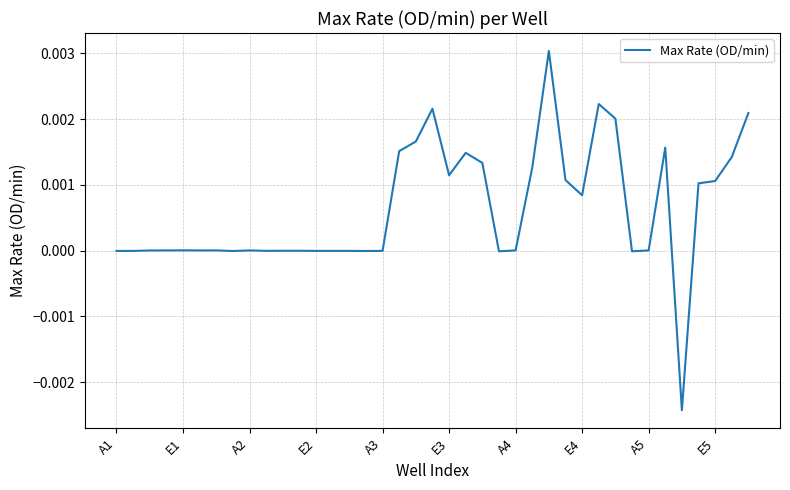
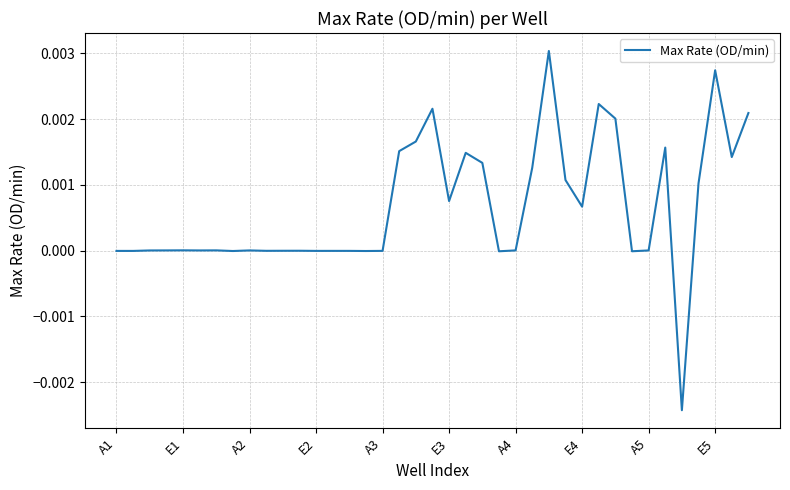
  {
    "A1": 0.0000,
    "E1": 0.0000,
    "A2": 0.0000,
    "E2": 0.0000,
    "A3": 0.0000,
-   "E3": 0.0011,
+   "E3": 0.0008,
    "A4": 0.0000,
-   "E4": 0.0008,
+   "E4": 0.0007,
    "A5": 0.0000,
-   "E5": 0.0011
+   "E5": 0.0027
  }
